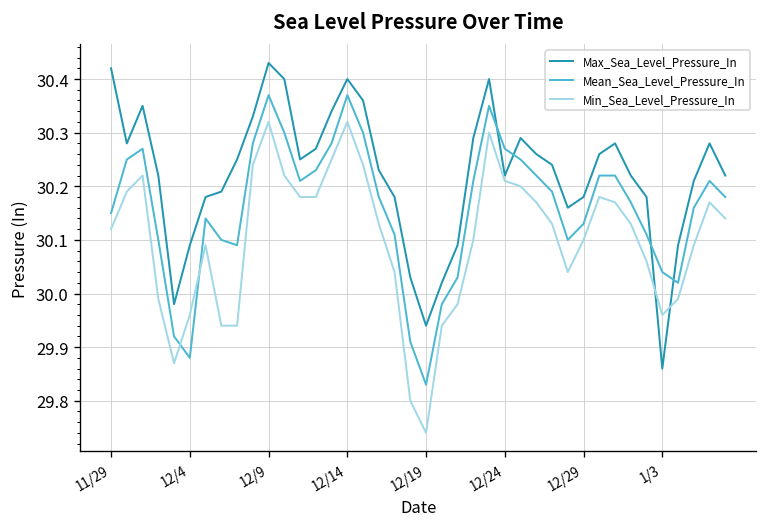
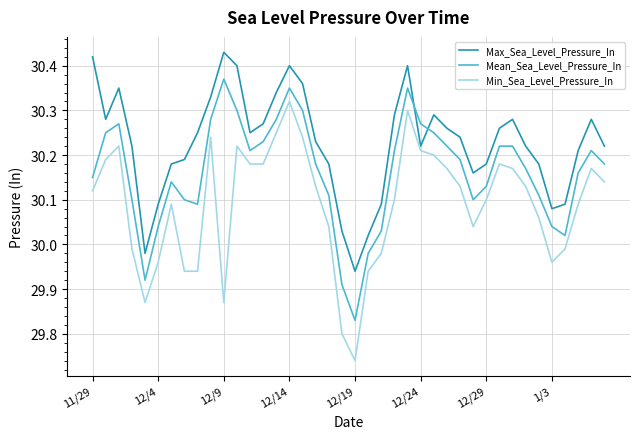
  {
    "Max_Sea_Level_Pressure_In": {
      "11/29": 30.42,
      "12/4": 30.09,
      "12/9": 30.43,
      "12/14": 30.40,
      "12/19": 29.94,
      "12/24": 30.22,
      "12/29": 30.18,
-     "1/3": 29.86
+     "1/3": 30.08
    },
    "Mean_Sea_Level_Pressure_In": {
      "11/29": 30.15,
-     "12/4": 29.88,
+     "12/4": 30.04,
      "12/9": 30.37,
-     "12/14": 30.37,
+     "12/14": 30.35,
      "12/19": 29.83,
      "12/24": 30.27,
      "12/29": 30.13,
      "1/3": 30.04
    },
    "Min_Sea_Level_Pressure_In": {
      "11/29": 30.12,
      "12/4": 29.96,
-     "12/9": 30.32,
+     "12/9": 29.87,
      "12/14": 30.32,
      "12/19": 29.74,
      "12/24": 30.21,
      "12/29": 30.10,
      "1/3": 29.96
    }
  }
